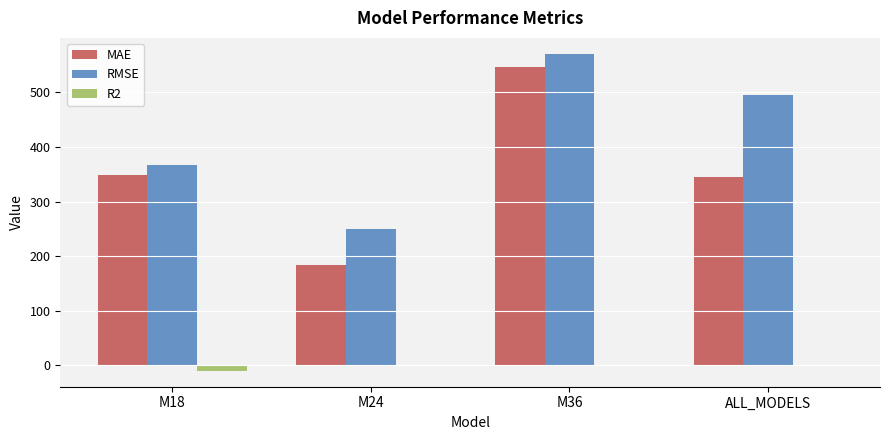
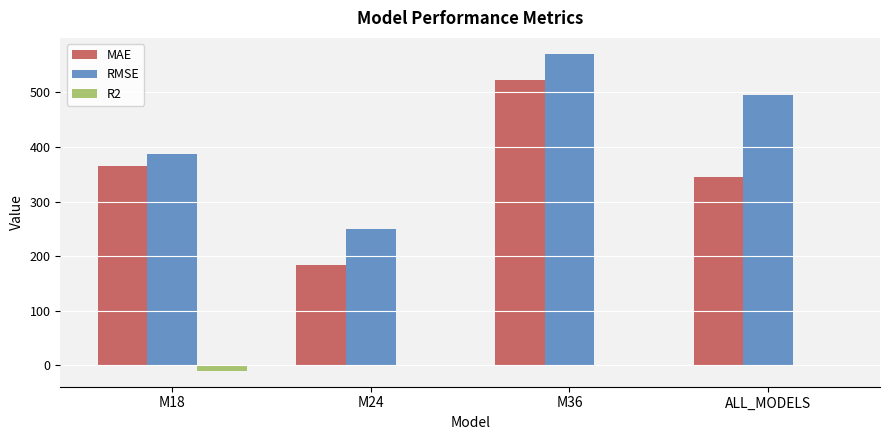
  {
    "MAE": {
-     "M18": 350,
+     "M18": 360,
      "M24": 180,
-     "M36": 550,
+     "M36": 520,
      "ALL_MODELS": 350
    },
    "RMSE": {
-     "M18": 370,
+     "M18": 390,
      "M24": 250,
      "M36": 570,
      "ALL_MODELS": 490
    },
    "R2": {
      "M18": -10
    }
  }
